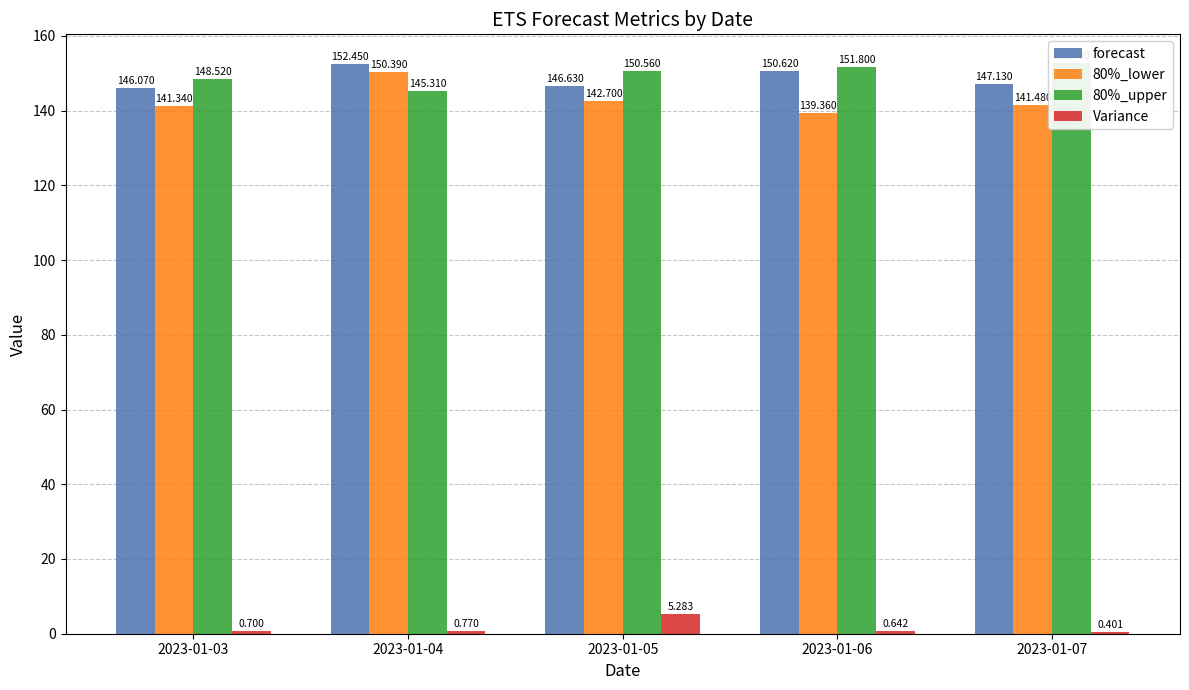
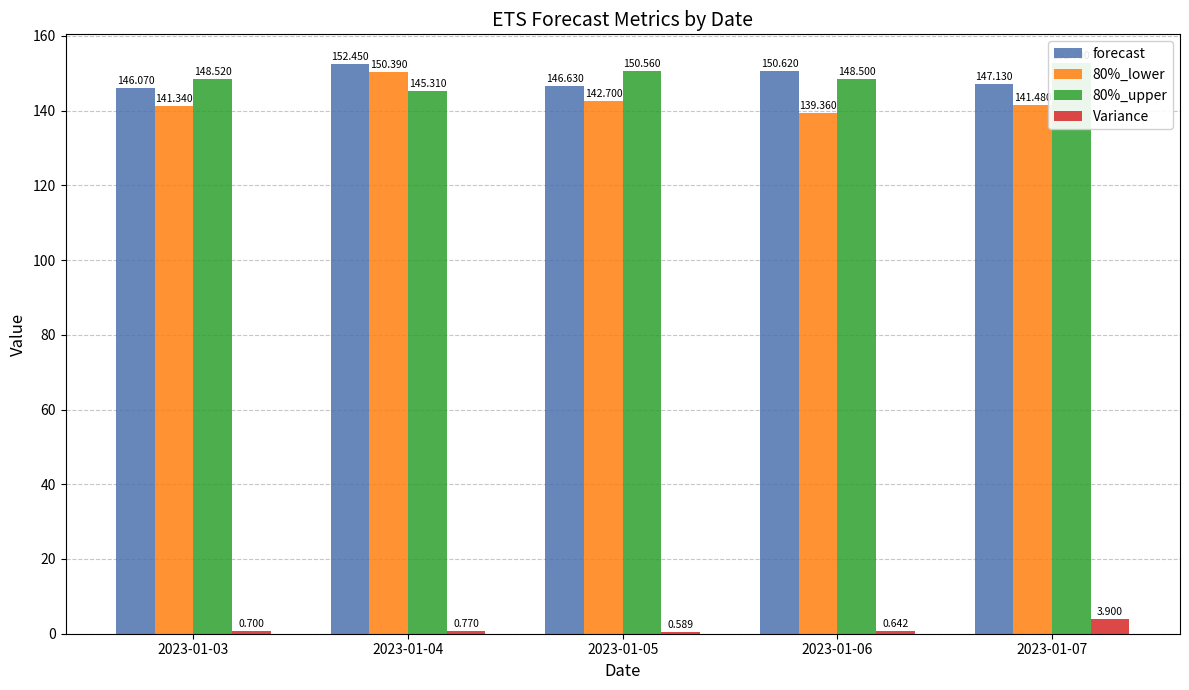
  {
    "forecast": {
      "2023-01-03": 146.070,
      "2023-01-04": 152.450,
      "2023-01-05": 146.630,
      "2023-01-06": 150.620,
      "2023-01-07": 147.130
    },
    "80%_lower": {
      "2023-01-03": 141.340,
      "2023-01-04": 150.390,
      "2023-01-05": 142.700,
      "2023-01-06": 139.360
    },
    "80%_upper": {
      "2023-01-03": 148.520,
      "2023-01-04": 145.310,
      "2023-01-05": 150.560,
-     "2023-01-06": 151.800
+     "2023-01-06": 148.500
    },
    "Variance": {
      "2023-01-03": 0.700,
      "2023-01-04": 0.770,
-     "2023-01-05": 5.283,
+     "2023-01-05": 0.589,
      "2023-01-06": 0.642,
-     "2023-01-07": 0.401
+     "2023-01-07": 3.900
    }
  }
